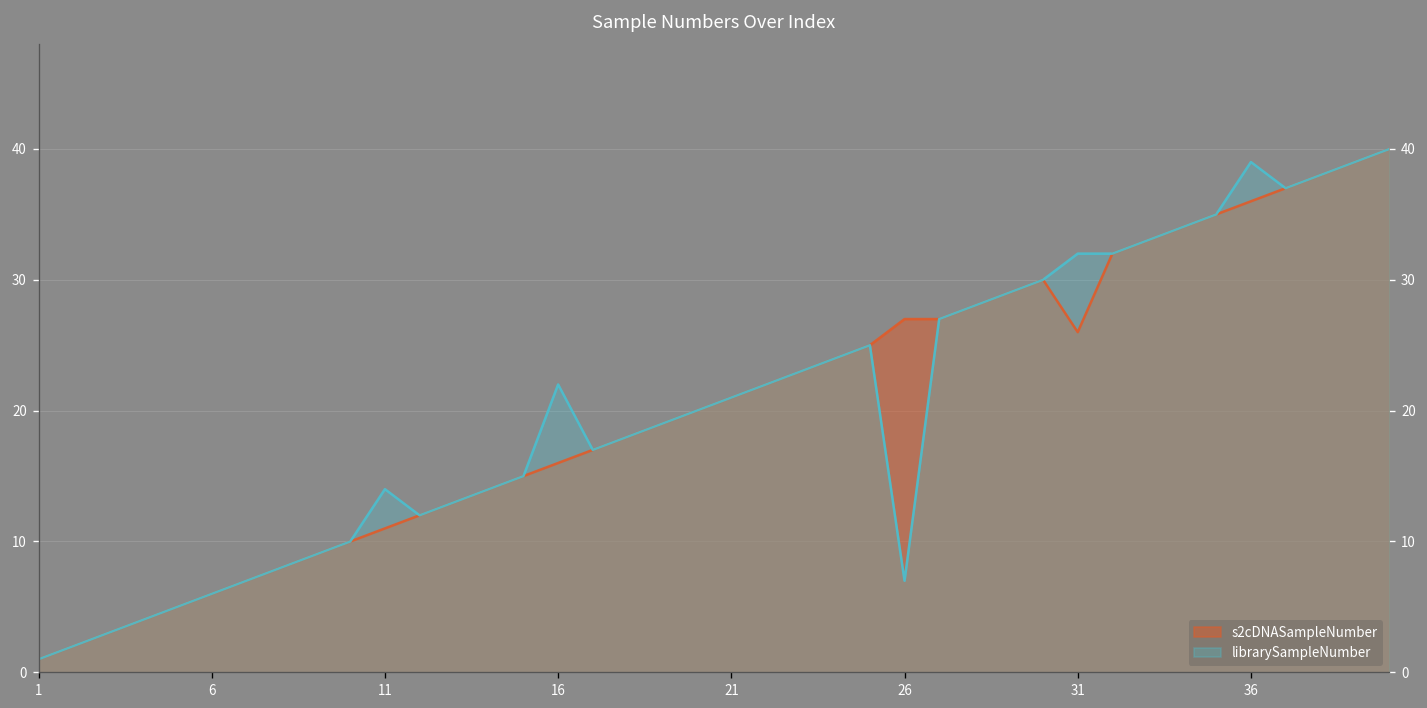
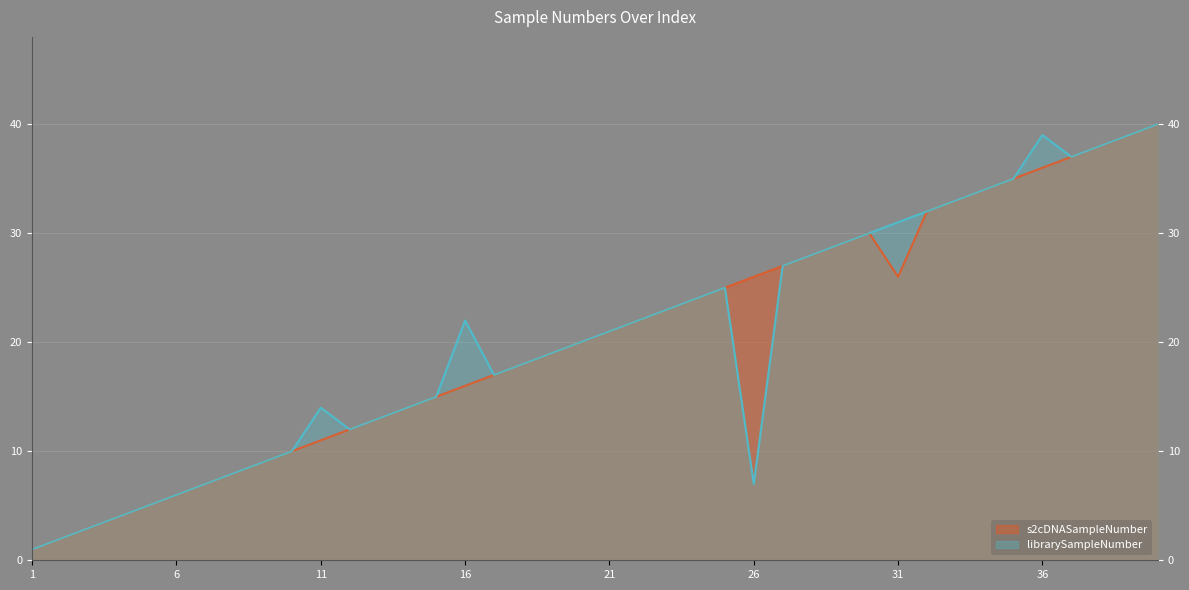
  {
    "s2cDNASampleNumber": {
      "11": 11,
      "16": 16,
-     "26": 27,
+     "26": 26,
      "31": 26,
      "36": 36
    },
    "librarySampleNumber": {
      "11": 14,
      "16": 22,
      "26": 7,
-     "31": 32,
+     "31": 31,
      "36": 39
    }
  }
